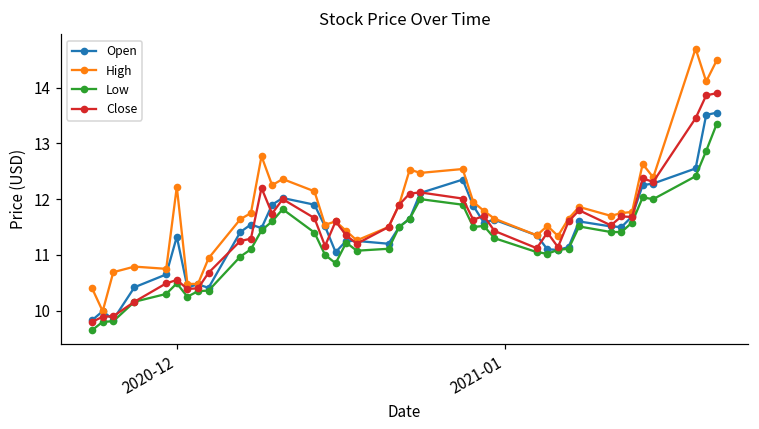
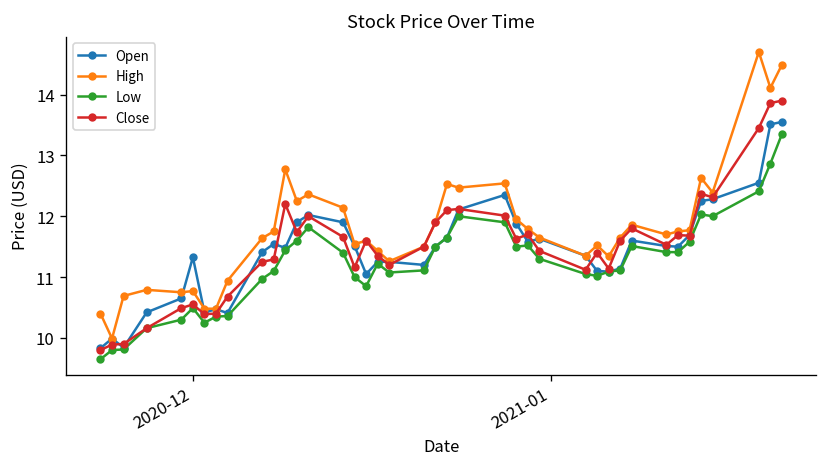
  {
    "Open": {
      "2020-12": 11.3
    },
    "High": {
-     "2020-12": 12.2
+     "2020-12": 10.8
    },
    "Low": {
      "2020-12": 10.5
    },
    "Close": {
      "2020-12": 10.6
    }
  }
